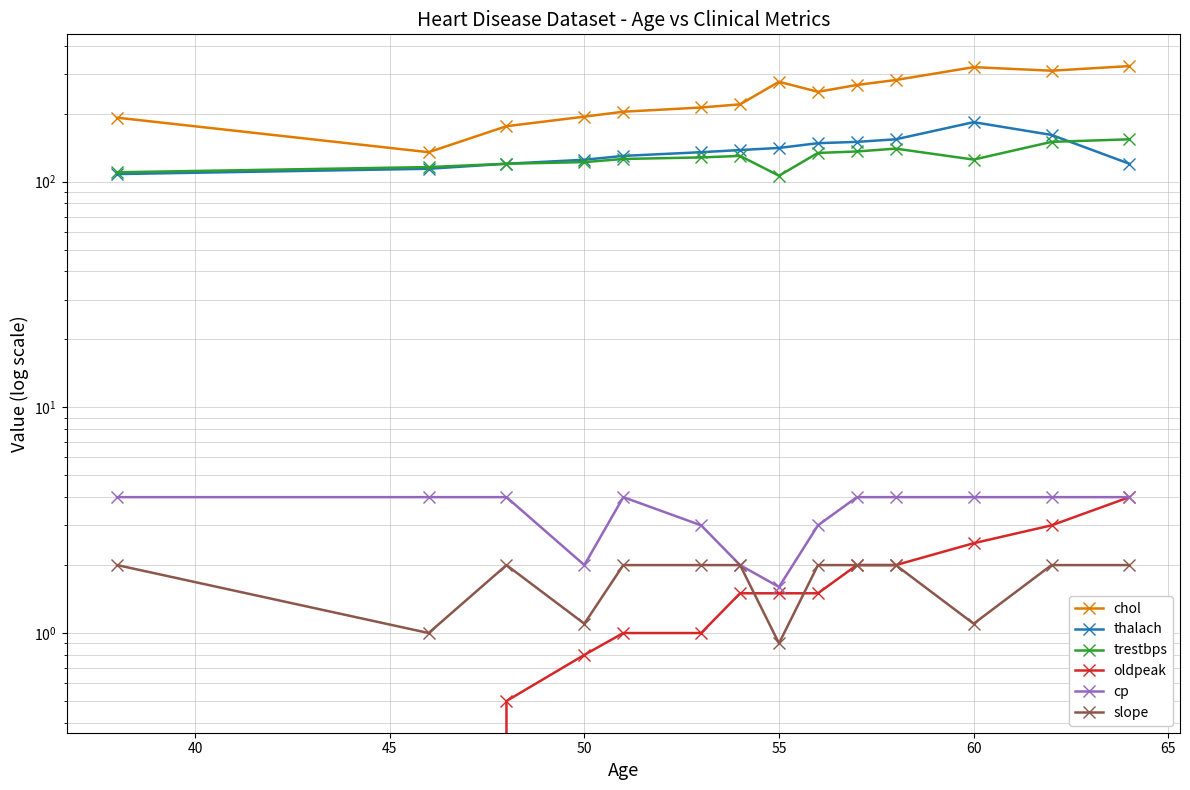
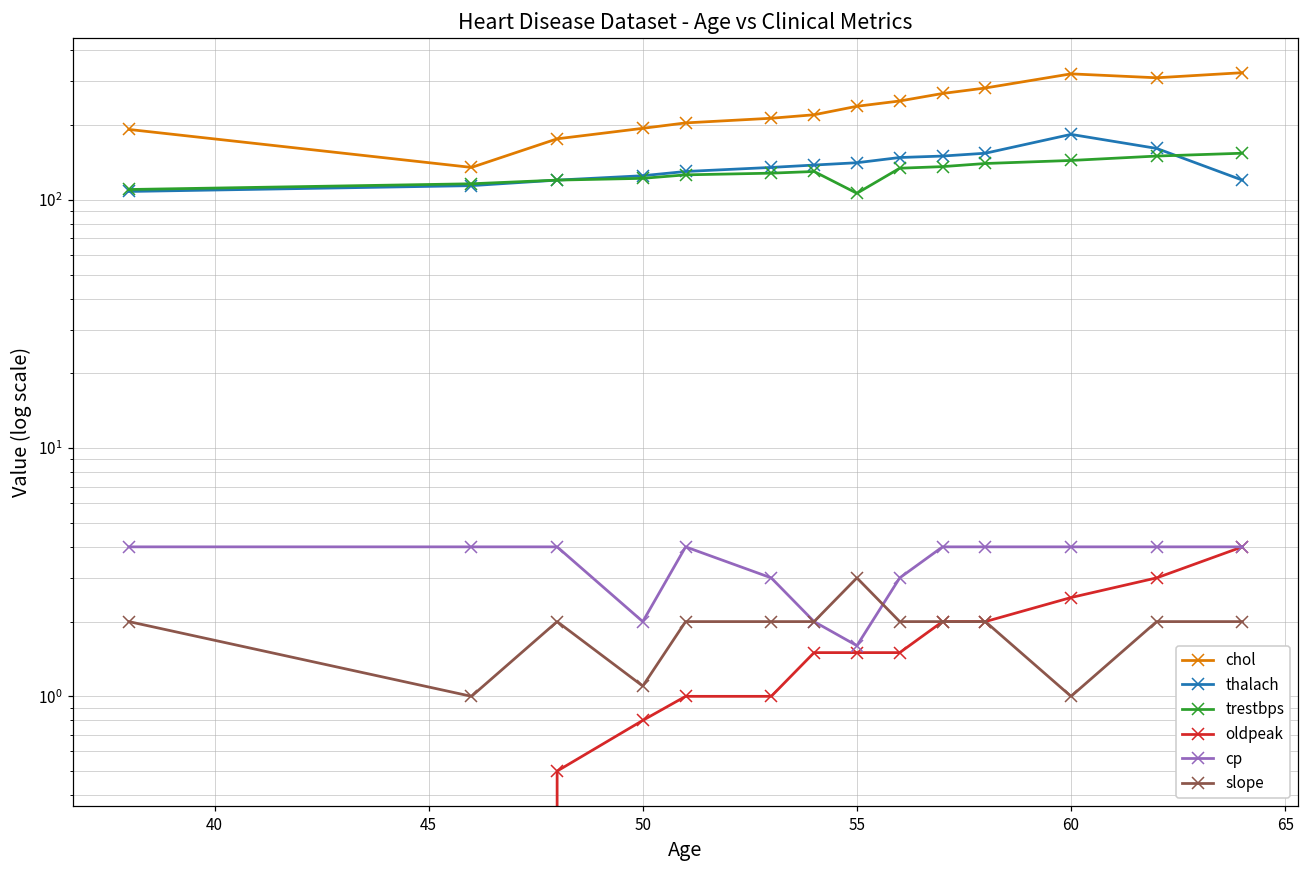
  {
    "chol": {
      "50": 190,
-     "55": 280,
+     "55": 240,
      "60": 320
    },
    "thalach": {
      "55": 140,
      "60": 180
    },
    "trestbps": {
      "55": 110,
-     "60": 130
+     "60": 140
    },
    "oldpeak": {
      "50": 0.8,
      "55": 1.5,
      "60": 2.5
    },
    "cp": {
      "50": 2.0,
      "55": 1.6,
      "60": 4.0
    },
    "slope": {
      "50": 1.1,
-     "55": 0.9,
-     "60": 1.1
+     "55": 3.0,
+     "60": 1.0
    }
  }
